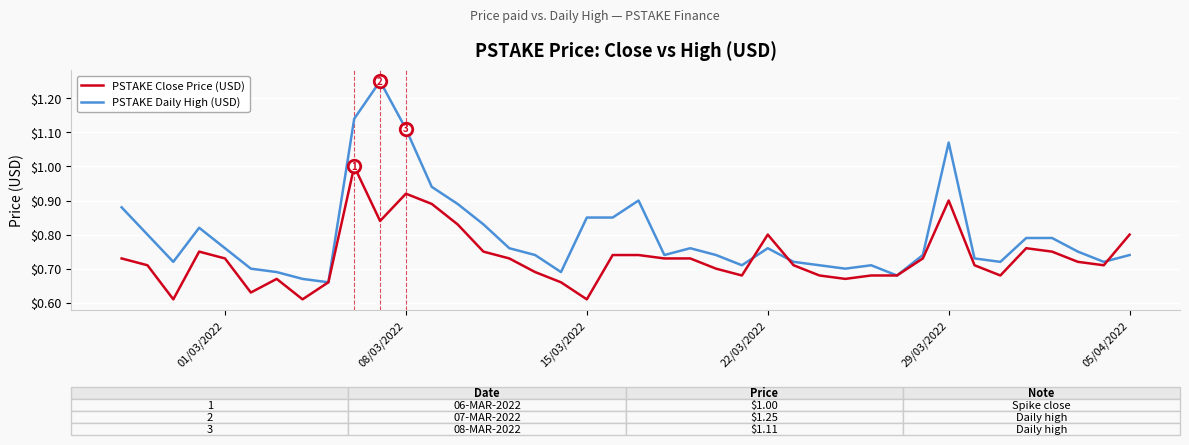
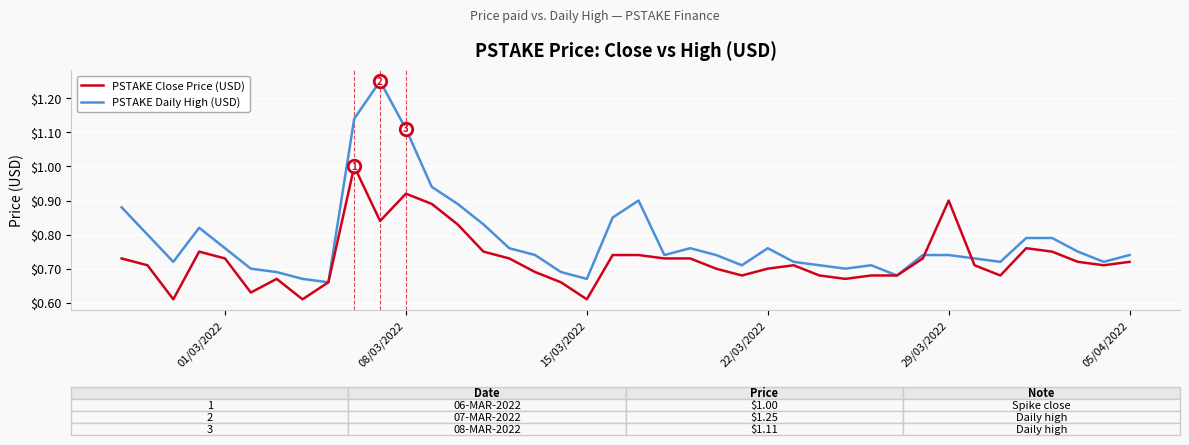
  {
    "PSTAKE Close Price (USD)": {
      "01/03/2022": "$0.73",
      "08/03/2022": "$0.92",
      "15/03/2022": "$0.61",
-     "22/03/2022": "$0.8",
+     "22/03/2022": "$0.7",
      "29/03/2022": "$0.90",
-     "05/04/2022": "$0.80"
+     "05/04/2022": "$0.72"
    },
    "PSTAKE Daily High (USD)": {
      "01/03/2022": "$0.76",
-     "15/03/2022": "$0.85",
+     "15/03/2022": "$0.67",
      "22/03/2022": "$0.76",
-     "29/03/2022": "$1.07",
+     "29/03/2022": "$0.74",
      "05/04/2022": "$0.74"
    }
  }
